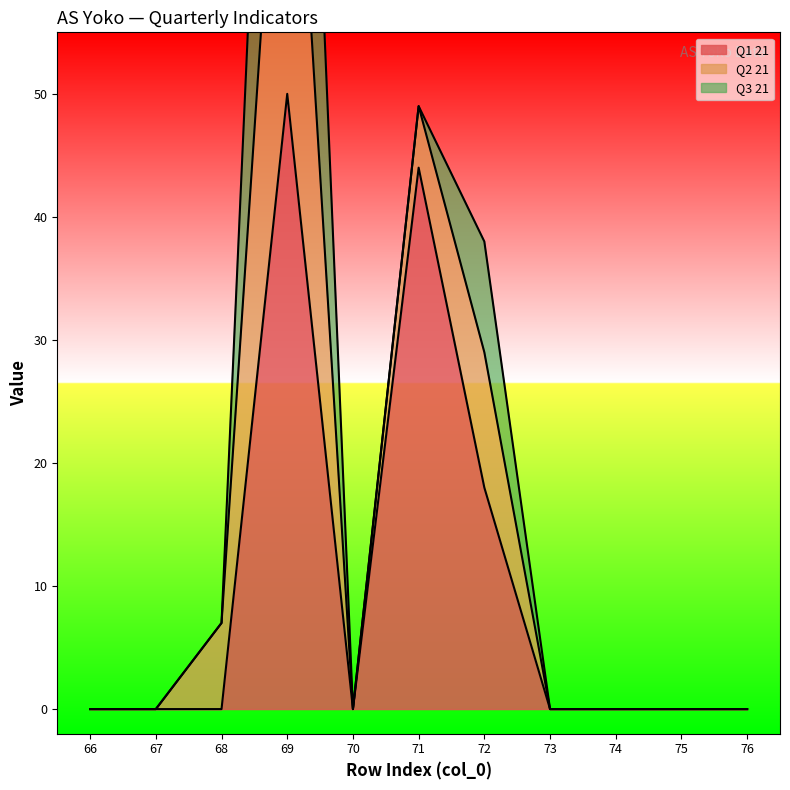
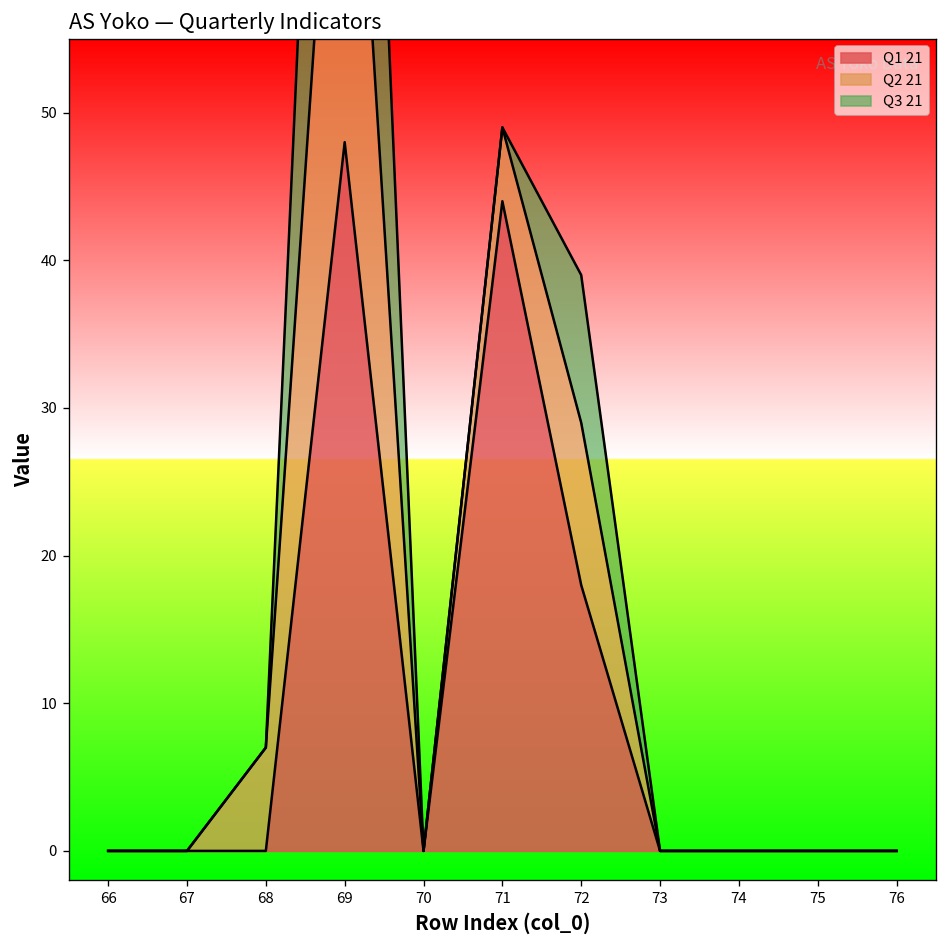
  {
    "Q1 21": {
      "68": 0,
-     "69": 50,
+     "69": 48,
      "71": 44,
      "72": 18
    },
    "Q2 21": {
      "72": 11
    },
    "Q3 21": {
-     "72": 9
+     "72": 10
    }
  }
